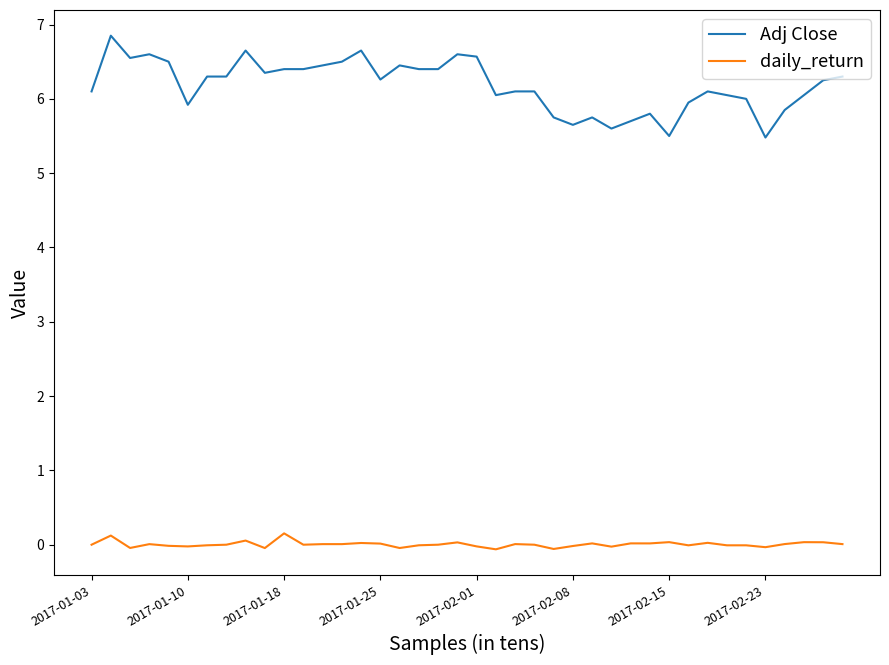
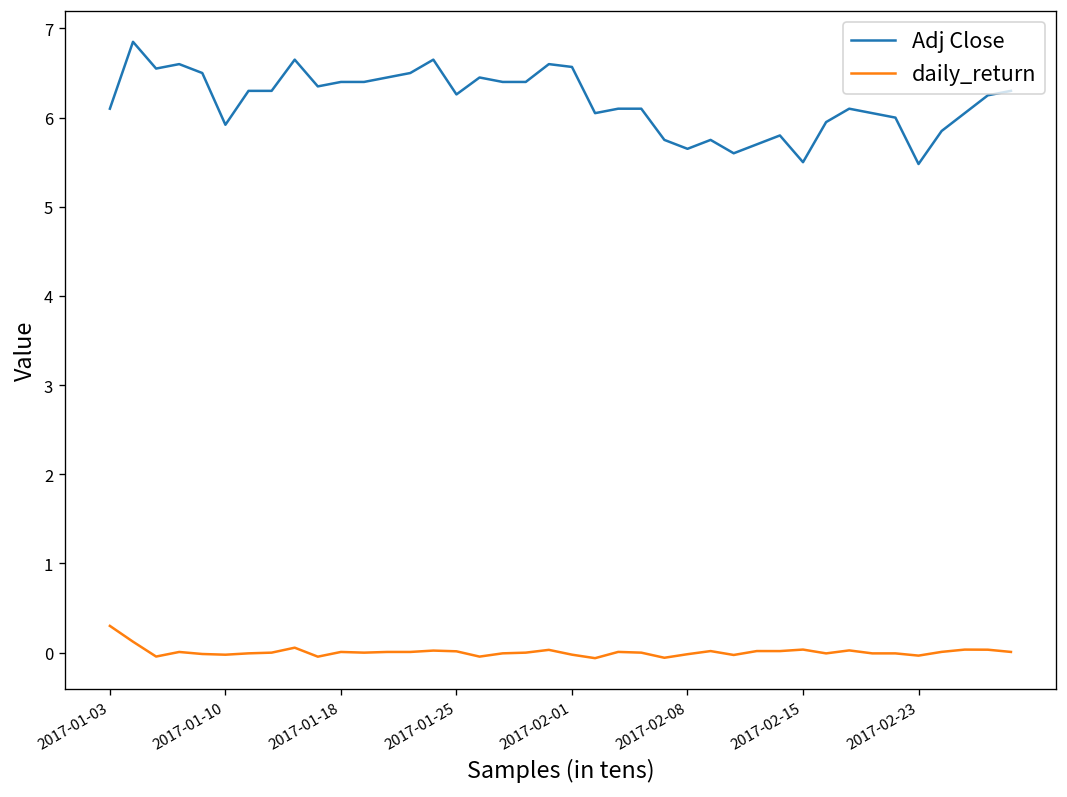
  {
    "Adj Close": {
      "2017-01-03": 6.1,
      "2017-01-10": 5.9,
      "2017-01-18": 6.4,
      "2017-01-25": 6.3,
      "2017-02-01": 6.6,
      "2017-02-08": 5.7,
      "2017-02-15": 5.5,
      "2017-02-23": 5.5
    },
    "daily_return": {
-     "2017-01-03": 0.0,
+     "2017-01-03": 0.3,
      "2017-01-10": 0.0,
-     "2017-01-18": 0.2,
+     "2017-01-18": 0.0,
      "2017-01-25": 0.0,
      "2017-02-01": 0.0,
      "2017-02-08": 0.0,
      "2017-02-15": 0.0,
      "2017-02-23": 0.0
    }
  }
